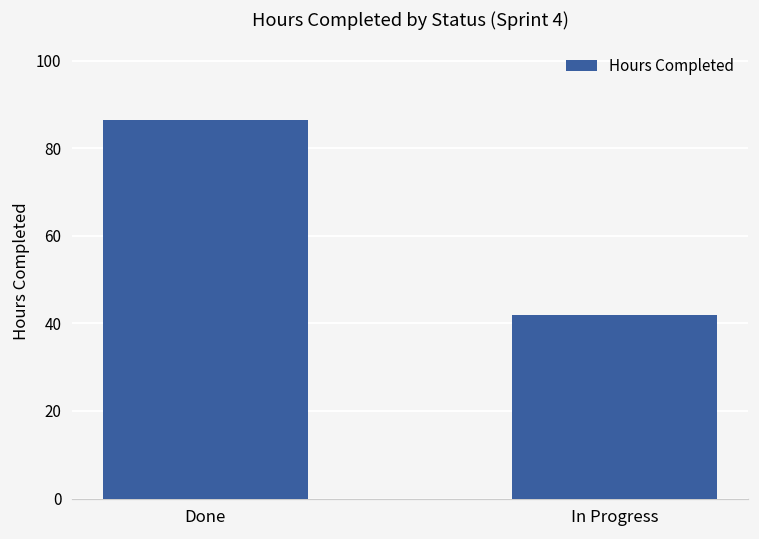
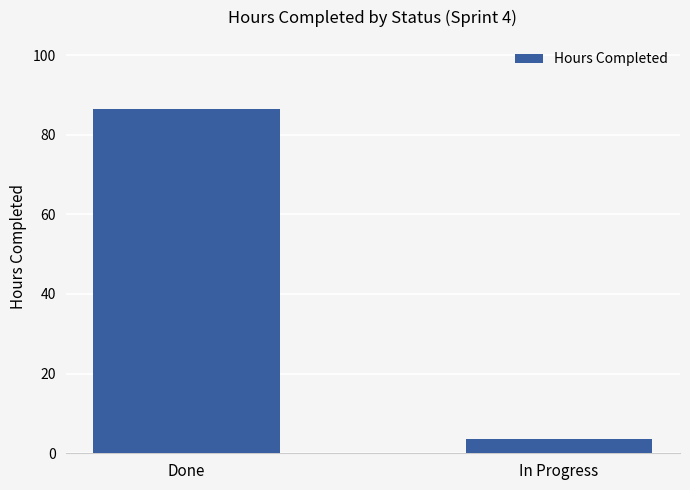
  {
    "Done": 87,
-   "In Progress": 42
+   "In Progress": 4
  }
